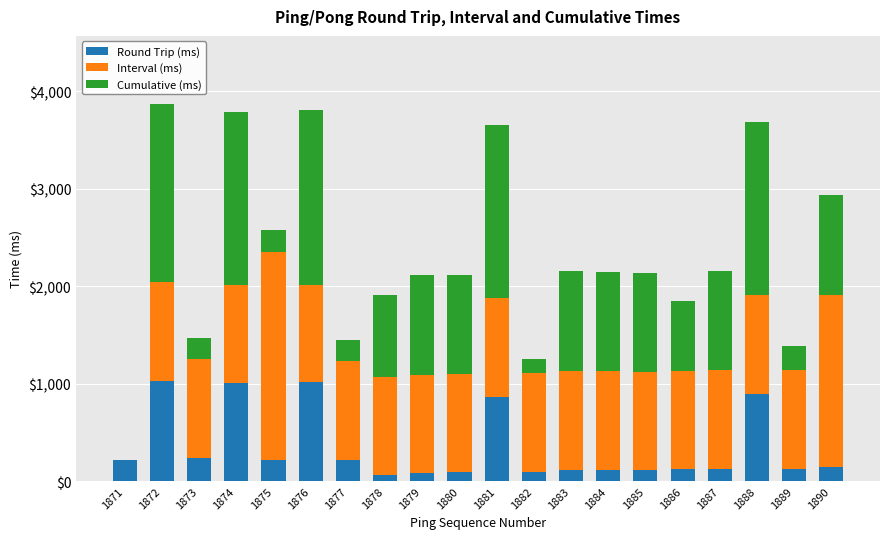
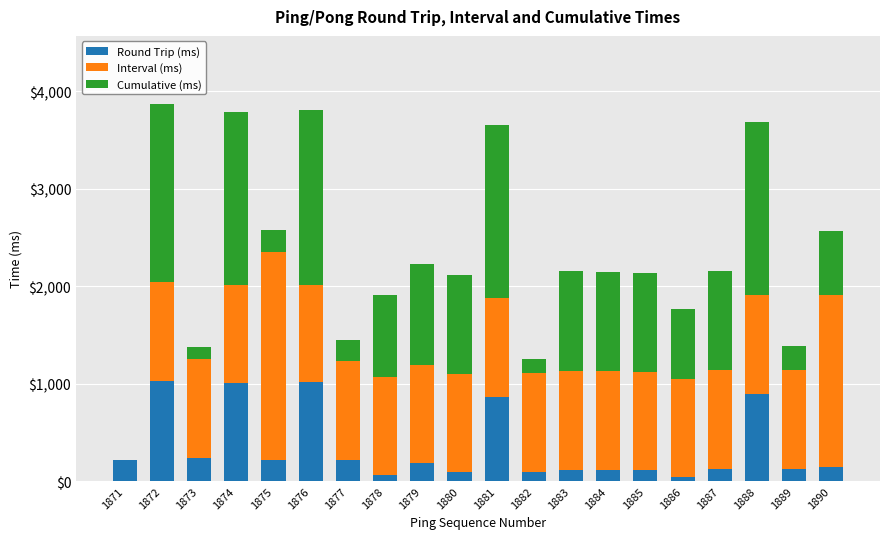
  {
    "Round Trip (ms)": {
      "1871": "$200",
      "1872": "$1,000",
      "1873": "$200",
      "1874": "$1,000",
      "1875": "$200",
      "1876": "$1,000",
      "1877": "$200",
      "1878": "$100",
-     "1879": "$100",
+     "1879": "$200",
      "1880": "$100",
      "1881": "$900",
      "1882": "$100",
      "1883": "$100",
      "1884": "$100",
      "1885": "$100",
-     "1886": "$100",
+     "1886": "$0",
      "1887": "$100",
      "1888": "$900",
      "1889": "$100",
      "1890": "$100"
    },
    "Interval (ms)": {
      "1871": "$0",
      "1872": "$1,000",
      "1873": "$1,000",
      "1874": "$1,000",
      "1875": "$2,100",
      "1876": "$1,000",
      "1877": "$1,000",
      "1878": "$1,000",
      "1879": "$1,000",
      "1880": "$1,000",
      "1881": "$1,000",
      "1882": "$1,000",
      "1883": "$1,000",
      "1884": "$1,000",
      "1885": "$1,000",
      "1886": "$1,000",
      "1887": "$1,000",
      "1888": "$1,000",
      "1889": "$1,000",
      "1890": "$1,800"
    },
    "Cumulative (ms)": {
      "1871": "$0",
      "1872": "$1,800",
-     "1873": "$200",
+     "1873": "$100",
      "1874": "$1,800",
      "1875": "$200",
      "1876": "$1,800",
      "1877": "$200",
      "1878": "$800",
      "1879": "$1,000",
      "1880": "$1,000",
      "1881": "$1,800",
      "1882": "$100",
      "1883": "$1,000",
      "1884": "$1,000",
      "1885": "$1,000",
      "1886": "$700",
      "1887": "$1,000",
      "1888": "$1,800",
      "1889": "$300",
-     "1890": "$1,000"
+     "1890": "$700"
    }
  }
